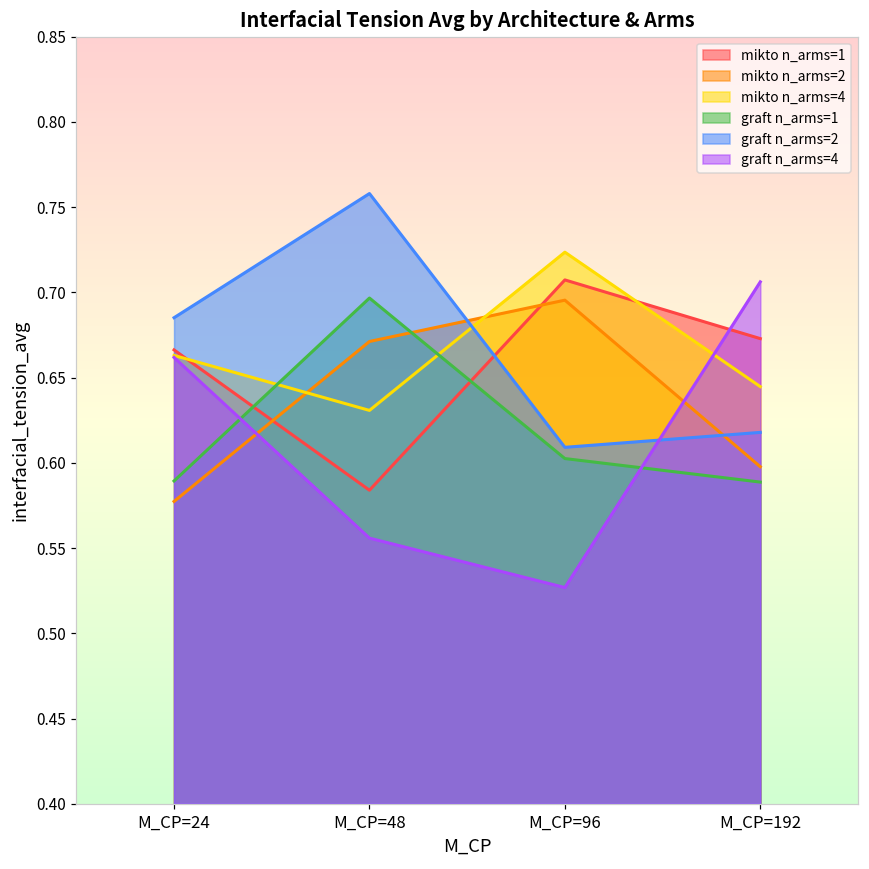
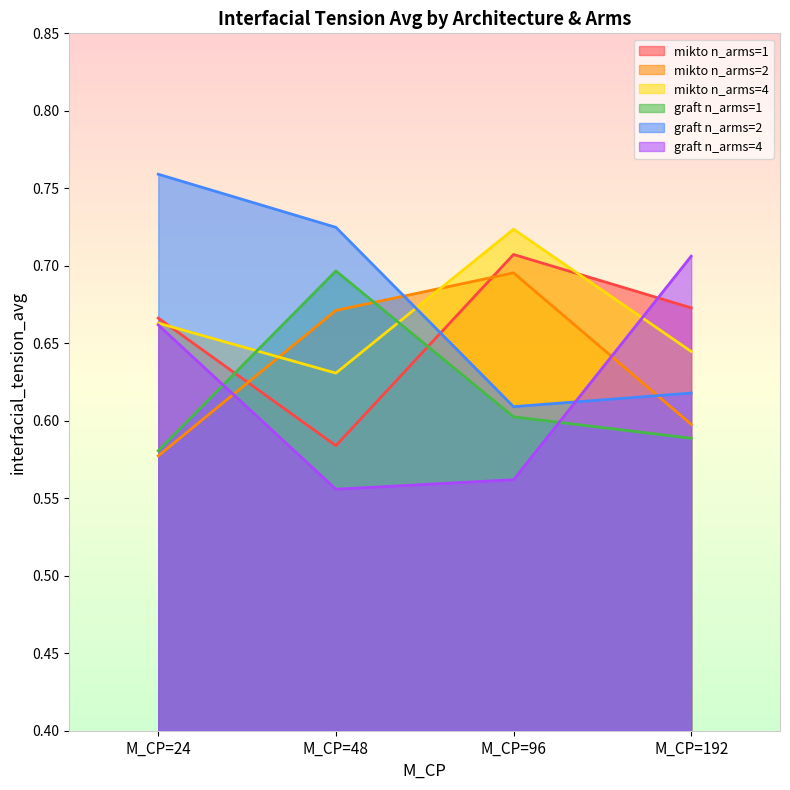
  {
    "graft n_arms=1": {
-     "M_CP=24": 0.589,
+     "M_CP=24": 0.581,
      "M_CP=48": 0.697,
      "M_CP=96": 0.603,
      "M_CP=192": 0.589
    },
    "graft n_arms=2": {
-     "M_CP=24": 0.685,
-     "M_CP=48": 0.758,
+     "M_CP=24": 0.759,
+     "M_CP=48": 0.725,
      "M_CP=96": 0.609,
      "M_CP=192": 0.618
    },
    "graft n_arms=4": {
      "M_CP=48": 0.556,
-     "M_CP=96": 0.527,
+     "M_CP=96": 0.562,
      "M_CP=192": 0.706
    }
  }
